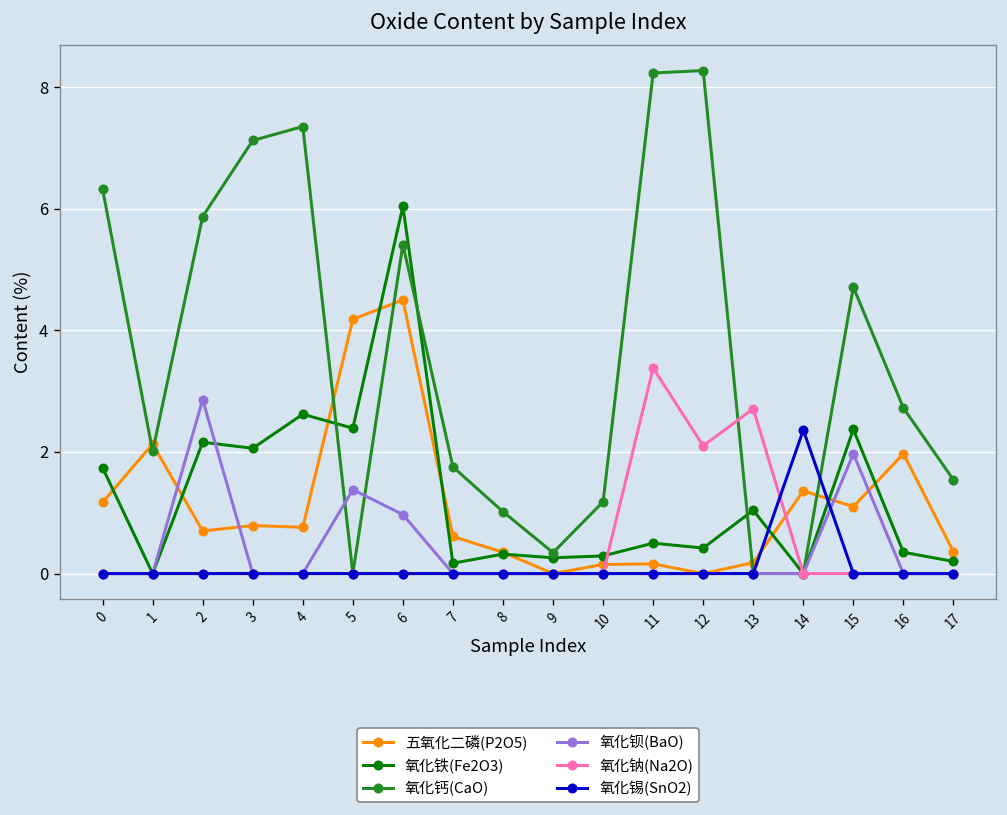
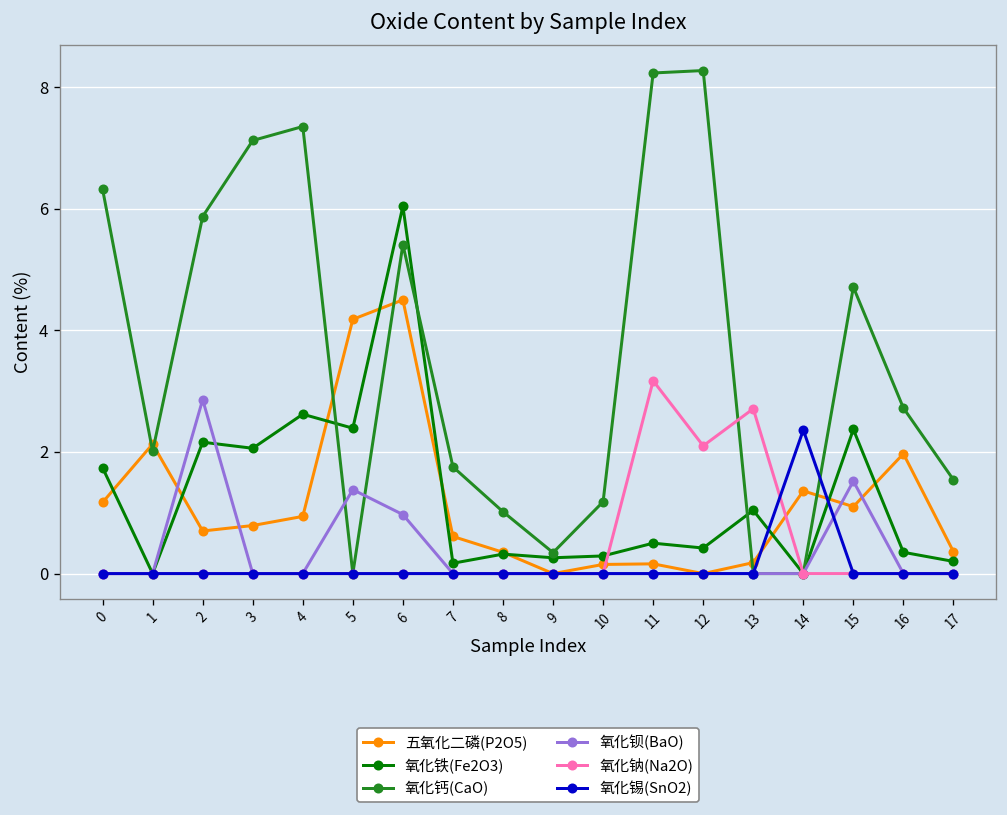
  {
    "五氧化二磷(P2O5)": {
      "0": 1.2,
      "1": 2.1,
      "2": 0.7,
      "3": 0.8,
-     "4": 0.8,
+     "4": 0.9,
      "5": 4.2,
      "6": 4.5,
      "7": 0.6,
      "10": 0.2,
      "11": 0.2,
      "13": 0.2,
      "14": 1.4,
      "15": 1.1,
      "16": 2.0,
      "17": 0.4
    },
    "氧化钡(BaO)": {
      "2": 2.9,
      "5": 1.4,
      "6": 1.0,
-     "15": 2.0
+     "15": 1.5
    },
    "氧化钠(Na2O)": {
-     "11": 3.4,
+     "11": 3.2,
      "12": 2.1,
      "13": 2.7
    },
    "氧化锡(SnO2)": {
      "14": 2.4
    }
  }
